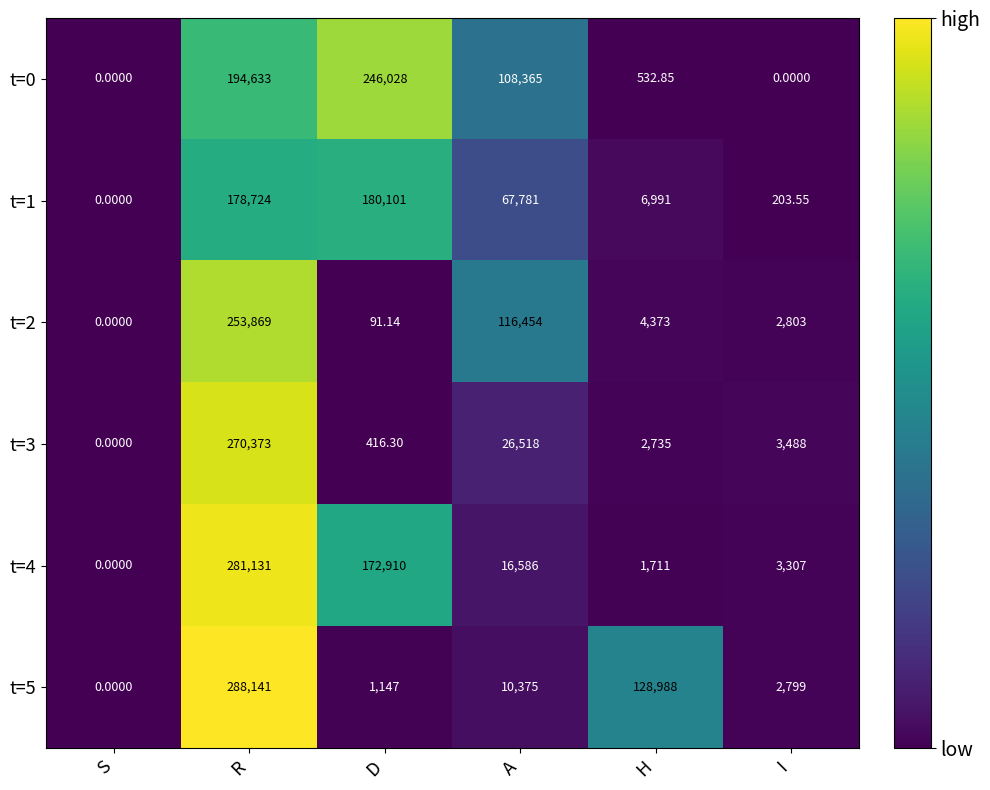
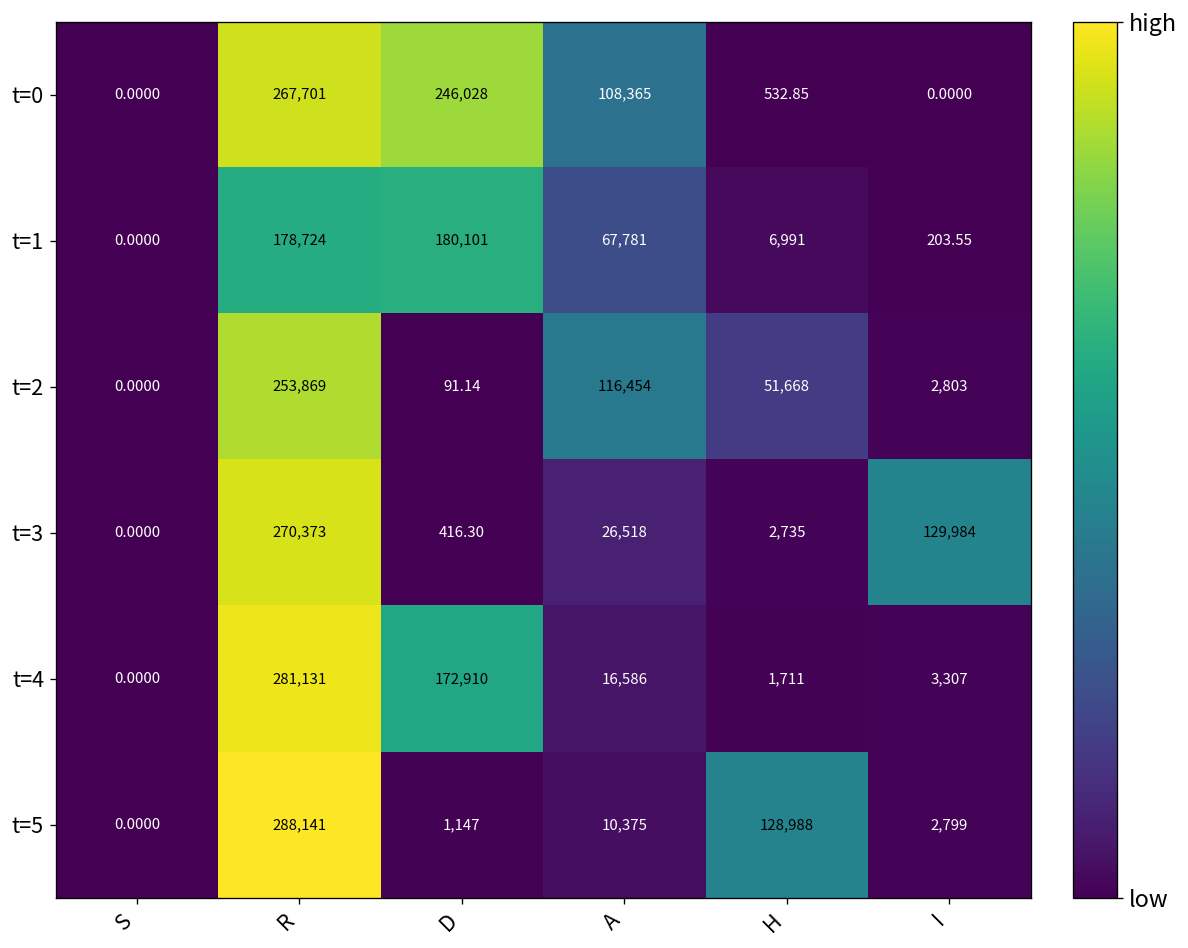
  {
    "t=0": {
      "S": "0.0000",
-     "R": "194,633",
+     "R": "267,701",
      "D": "246,028",
      "A": "108,365",
      "H": "532.85",
      "I": "0.0000"
    },
    "t=1": {
      "S": "0.0000",
      "R": "178,724",
      "D": "180,101",
      "A": "67,781",
      "H": "6,991",
      "I": "203.55"
    },
    "t=2": {
      "S": "0.0000",
      "R": "253,869",
      "D": "91.14",
      "A": "116,454",
-     "H": "4,373",
+     "H": "51,668",
      "I": "2,803"
    },
    "t=3": {
      "S": "0.0000",
      "R": "270,373",
      "D": "416.30",
      "A": "26,518",
      "H": "2,735",
-     "I": "3,488"
+     "I": "129,984"
    },
    "t=4": {
      "S": "0.0000",
      "R": "281,131",
      "D": "172,910",
      "A": "16,586",
      "H": "1,711",
      "I": "3,307"
    },
    "t=5": {
      "S": "0.0000",
      "R": "288,141",
      "D": "1,147",
      "A": "10,375",
      "H": "128,988",
      "I": "2,799"
    }
  }
